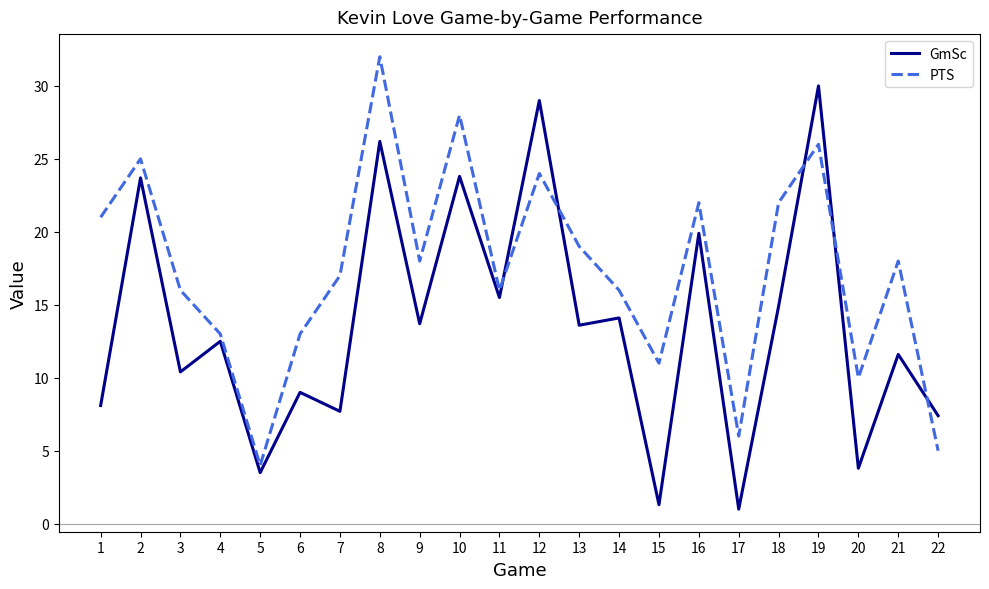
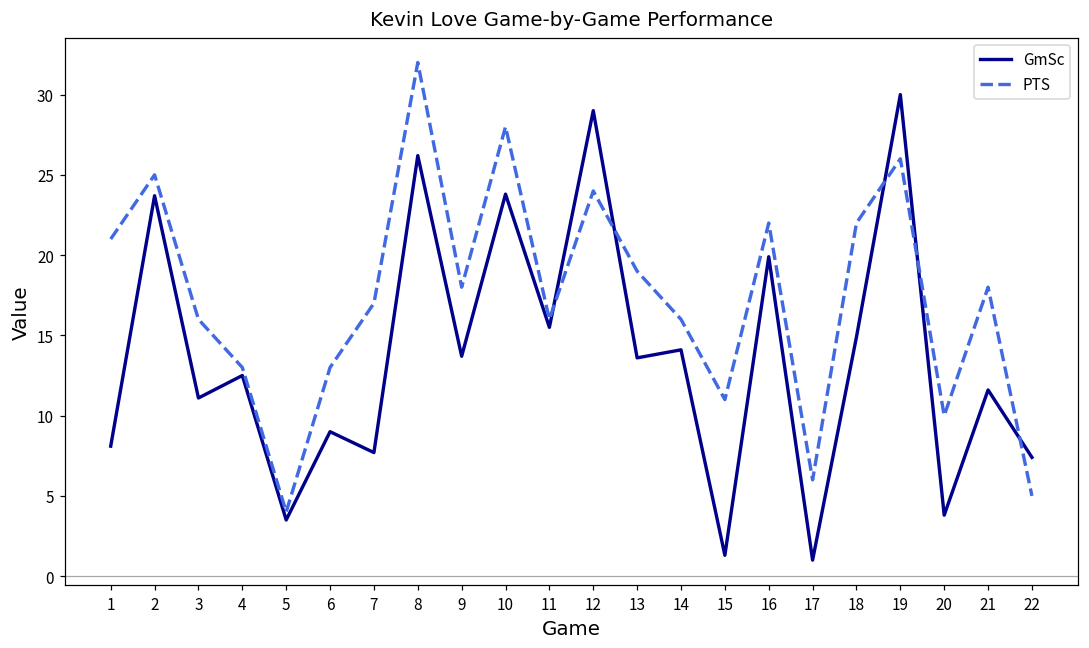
  {
    "GmSc": {
      "1": 8.1,
      "2": 23.7,
-     "3": 10.4,
+     "3": 11.1,
      "4": 12.5,
      "5": 3.5,
      "6": 9.0,
      "7": 7.7,
      "8": 26.2,
      "9": 13.7,
      "10": 23.8,
      "11": 15.5,
      "12": 29.0,
      "13": 13.6,
      "14": 14.1,
      "15": 1.3,
      "16": 19.9,
      "17": 1.0,
      "18": 14.9,
      "19": 30.0,
      "20": 3.8,
      "21": 11.6,
      "22": 7.4
    },
    "PTS": {
      "1": 21.0,
      "2": 25.0,
      "3": 16.0,
      "4": 13.0,
      "5": 4.0,
      "6": 13.0,
      "7": 17.0,
      "8": 32.0,
      "9": 18.0,
      "10": 28.0,
      "11": 16.0,
      "12": 24.0,
      "13": 19.0,
      "14": 16.0,
      "15": 11.0,
      "16": 22.0,
      "17": 6.0,
      "18": 22.0,
      "19": 26.0,
      "20": 10.0,
      "21": 18.0,
      "22": 5.0
    }
  }
